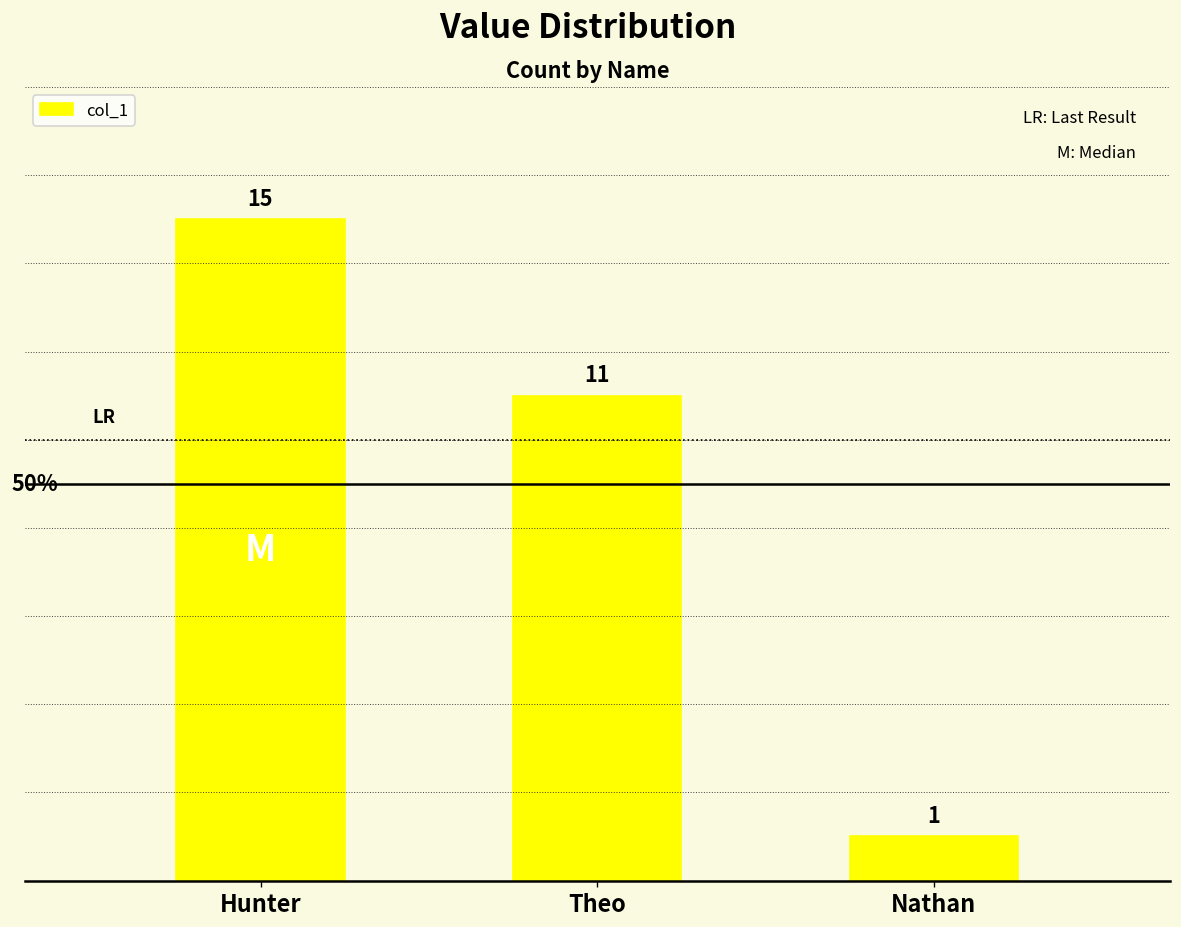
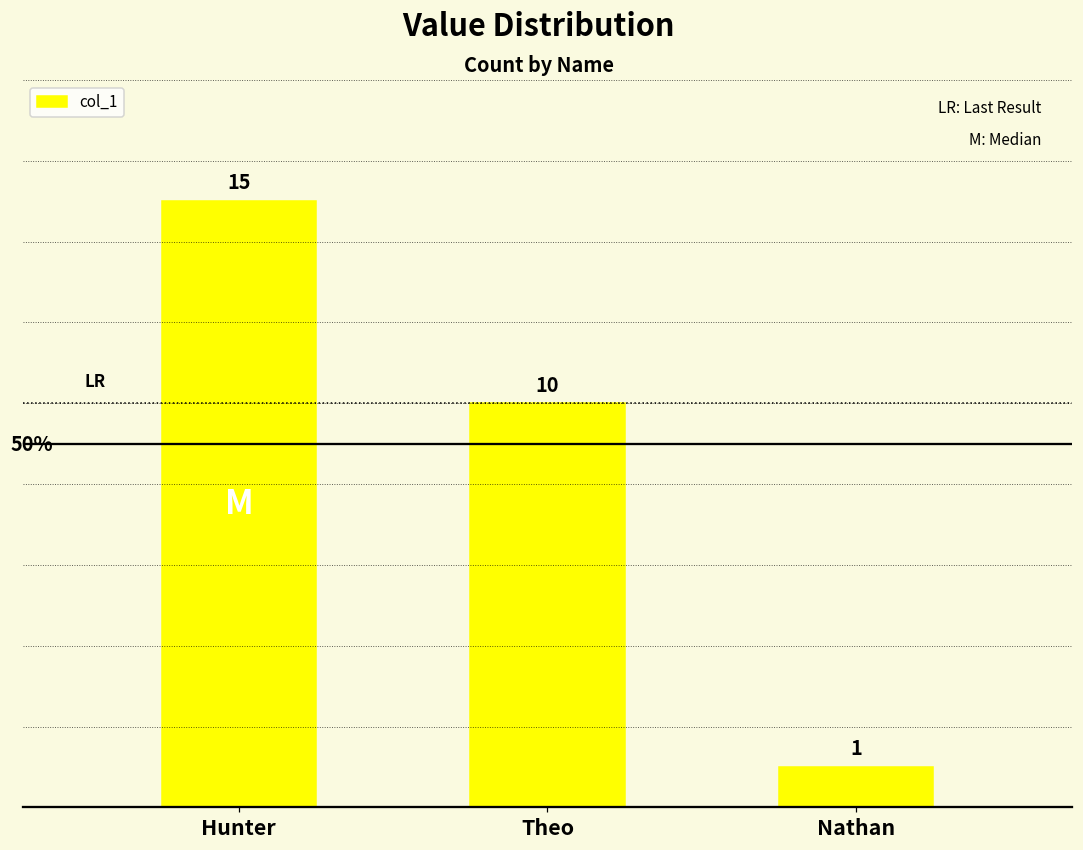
  {
    "Hunter": 15,
-   "Theo": 11,
+   "Theo": 10,
    "Nathan": 1
  }
